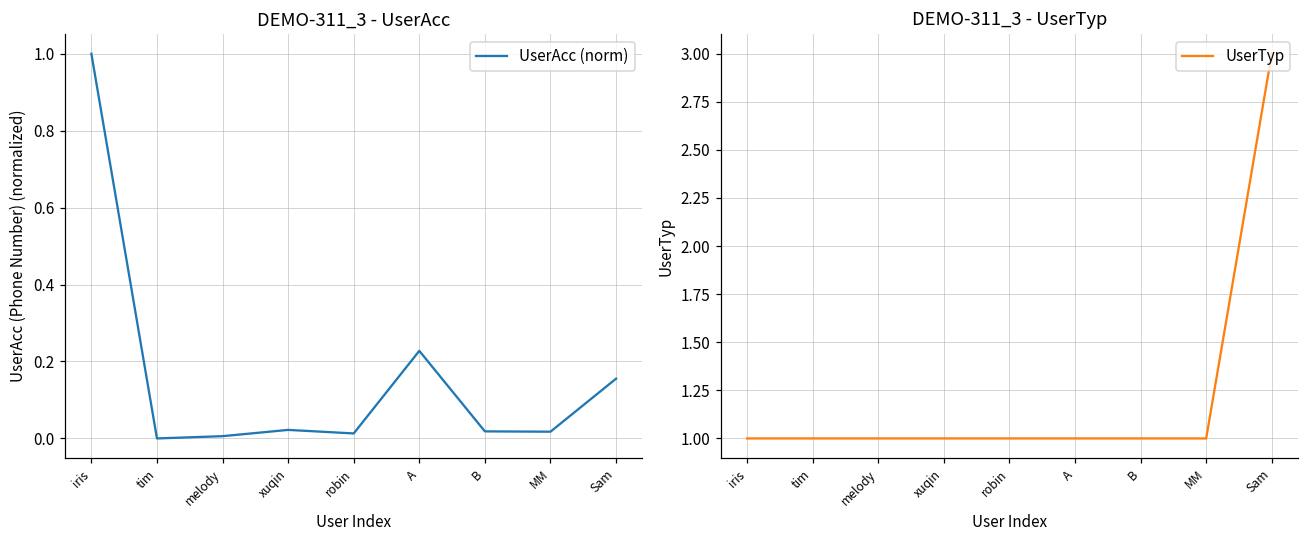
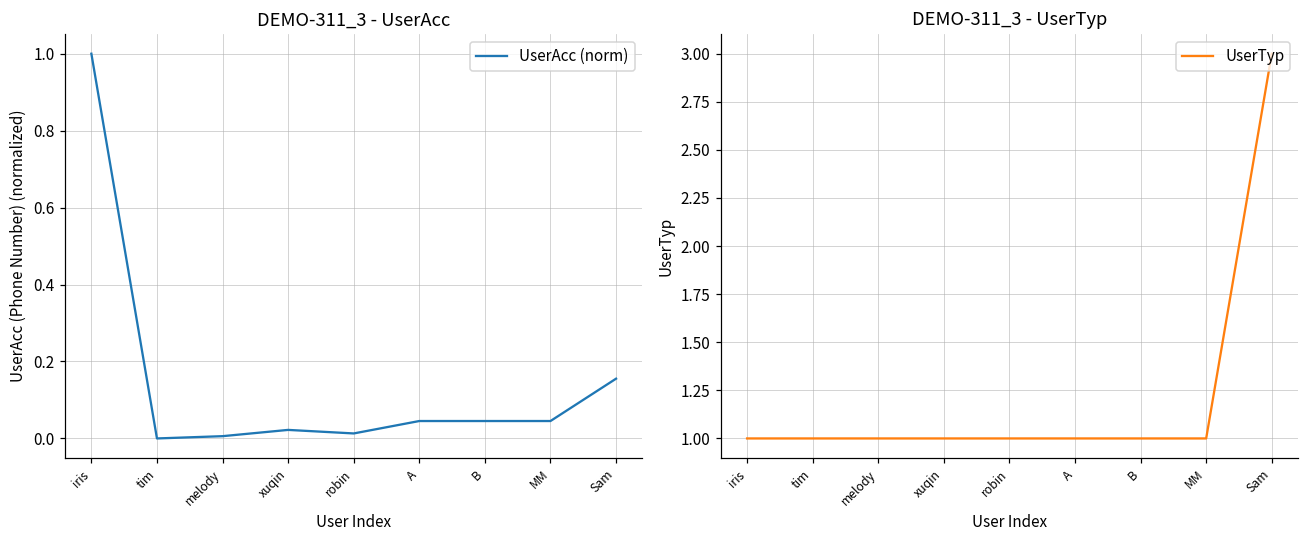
  {
    "DEMO-311_3 - UserAcc": {
      "iris": 1.00,
      "tim": 0.00,
      "melody": 0.01,
      "xuqin": 0.02,
      "robin": 0.01,
-     "A": 0.23,
-     "B": 0.02,
-     "MM": 0.02,
+     "A": 0.05,
+     "B": 0.05,
+     "MM": 0.05,
      "Sam": 0.16
    },
    "DEMO-311_3 - UserTyp": {
      "iris": 1.00,
      "tim": 1.00,
      "melody": 1.00,
      "xuqin": 1.00,
      "robin": 1.00,
      "A": 1.00,
      "B": 1.00,
      "MM": 1.00
    }
  }
